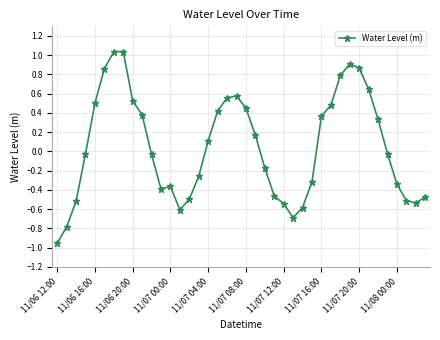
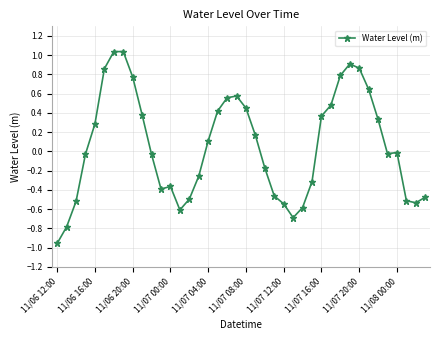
  {
    "11/06 12:00": -1.0,
-   "11/06 16:00": 0.5,
-   "11/06 20:00": 0.5,
+   "11/06 16:00": 0.3,
+   "11/06 20:00": 0.8,
    "11/07 00:00": -0.4,
    "11/07 04:00": 0.1,
    "11/07 08:00": 0.5,
    "11/07 12:00": -0.5,
    "11/07 16:00": 0.4,
    "11/07 20:00": 0.9,
-   "11/08 00:00": -0.3
+   "11/08 00:00": 0.0
  }
